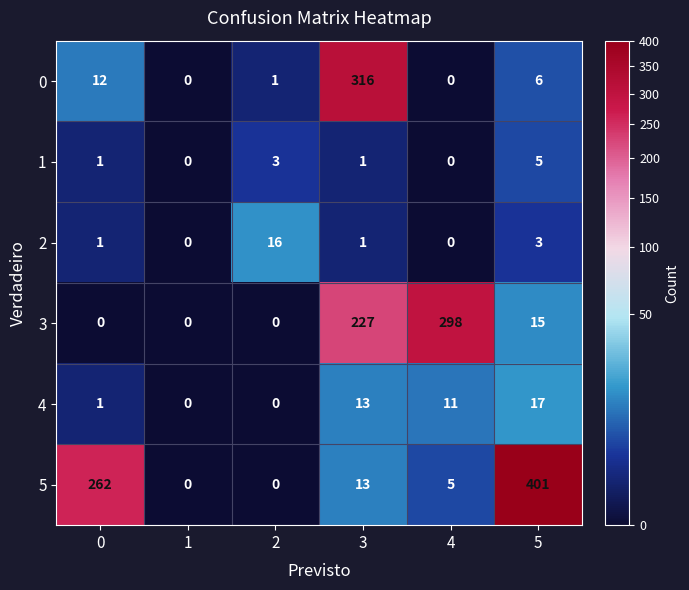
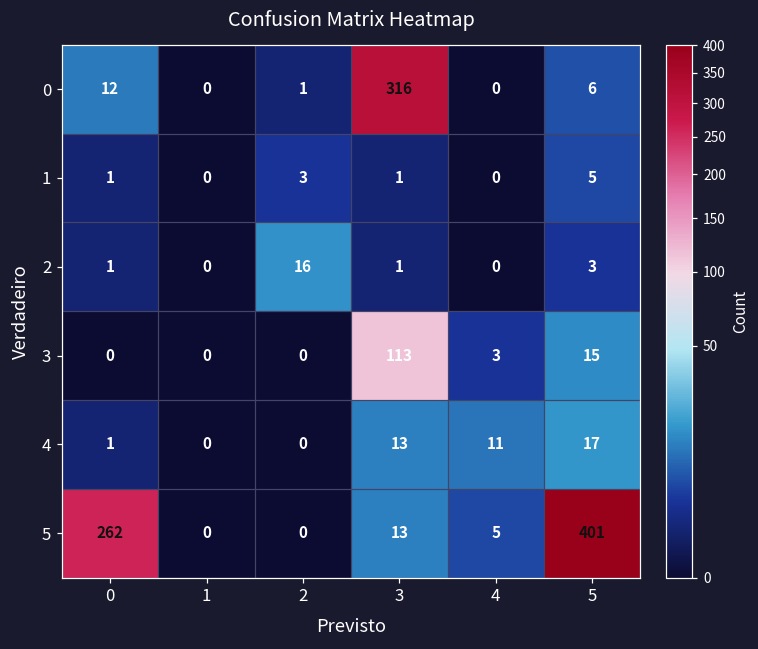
  {
    "0": {
      "0": 12,
      "1": 0,
      "2": 1,
      "3": 316,
      "4": 0,
      "5": 6
    },
    "1": {
      "0": 1,
      "1": 0,
      "2": 3,
      "3": 1,
      "4": 0,
      "5": 5
    },
    "2": {
      "0": 1,
      "1": 0,
      "2": 16,
      "3": 1,
      "4": 0,
      "5": 3
    },
    "3": {
      "0": 0,
      "1": 0,
      "2": 0,
-     "3": 227,
-     "4": 298,
+     "3": 113,
+     "4": 3,
      "5": 15
    },
    "4": {
      "0": 1,
      "1": 0,
      "2": 0,
      "3": 13,
      "4": 11,
      "5": 17
    },
    "5": {
      "0": 262,
      "1": 0,
      "2": 0,
      "3": 13,
      "4": 5,
      "5": 401
    }
  }
